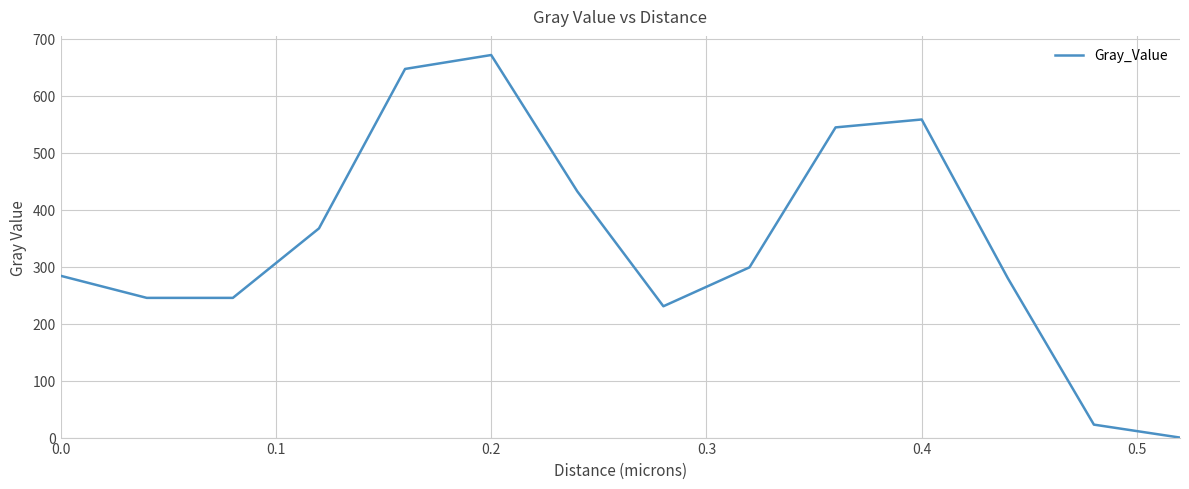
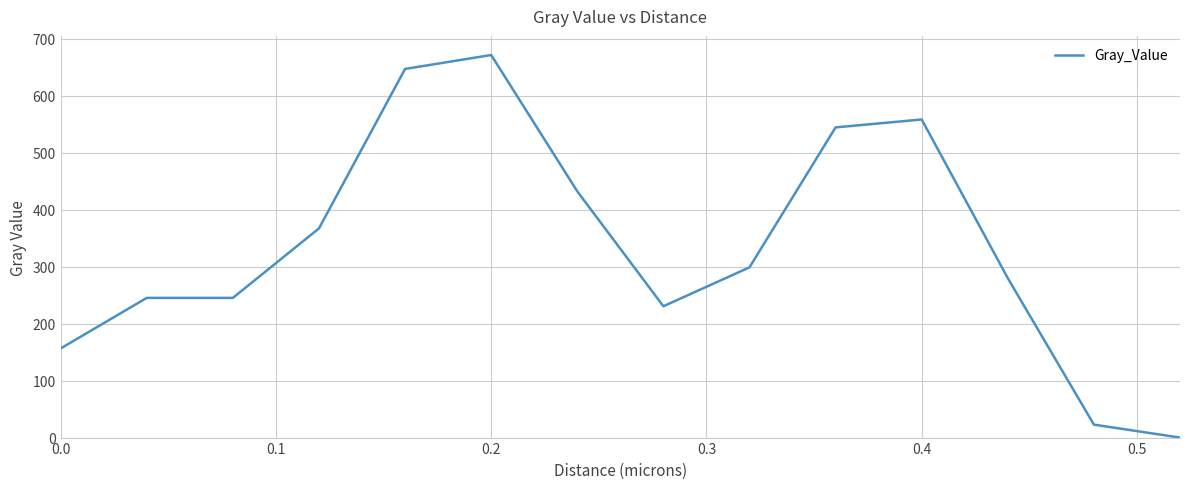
  {
-   "0.0": 280,
+   "0.0": 160,
    "0.2": 670,
    "0.4": 560
  }
